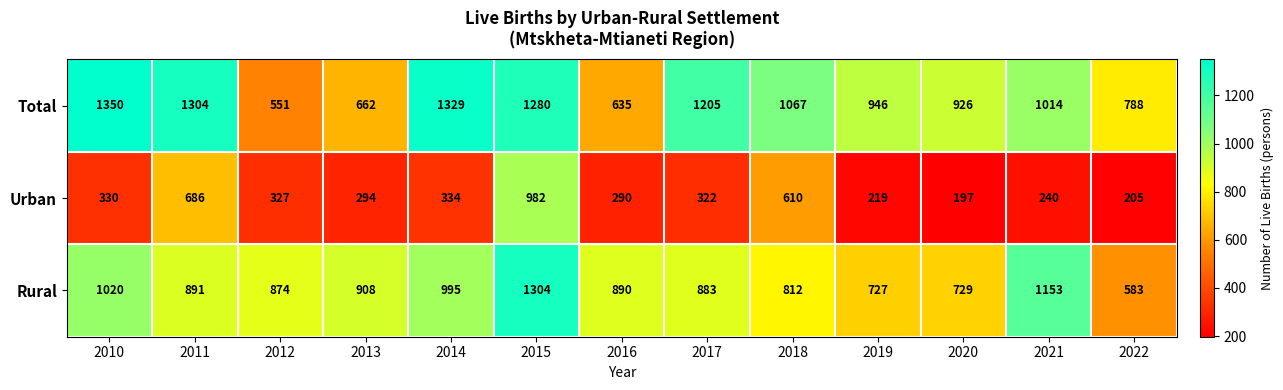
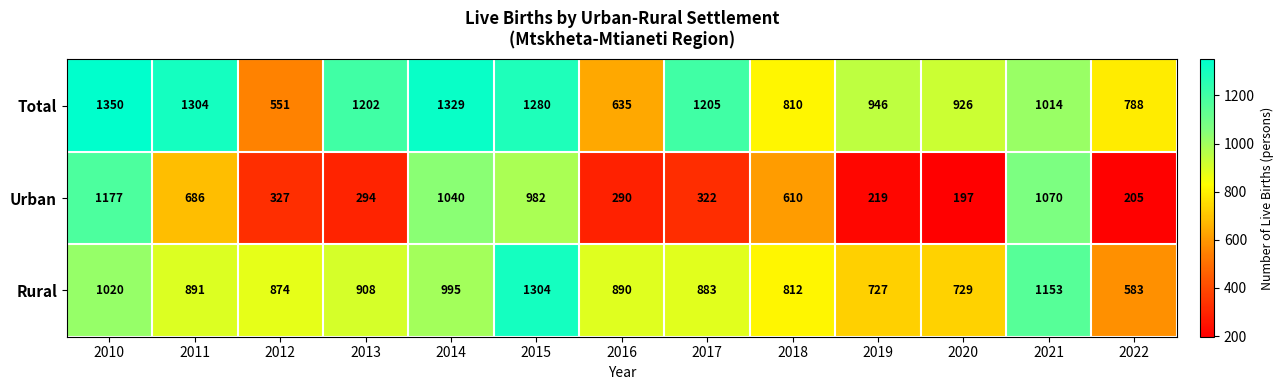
  {
    "Total": {
      "2010": 1350,
      "2011": 1304,
      "2012": 551,
-     "2013": 662,
+     "2013": 1202,
      "2014": 1329,
      "2015": 1280,
      "2016": 635,
      "2017": 1205,
-     "2018": 1067,
+     "2018": 810,
      "2019": 946,
      "2020": 926,
      "2021": 1014,
      "2022": 788
    },
    "Urban": {
-     "2010": 330,
+     "2010": 1177,
      "2011": 686,
      "2012": 327,
      "2013": 294,
-     "2014": 334,
+     "2014": 1040,
      "2015": 982,
      "2016": 290,
      "2017": 322,
      "2018": 610,
      "2019": 219,
      "2020": 197,
-     "2021": 240,
+     "2021": 1070,
      "2022": 205
    },
    "Rural": {
      "2010": 1020,
      "2011": 891,
      "2012": 874,
      "2013": 908,
      "2014": 995,
      "2015": 1304,
      "2016": 890,
      "2017": 883,
      "2018": 812,
      "2019": 727,
      "2020": 729,
      "2021": 1153,
      "2022": 583
    }
  }
